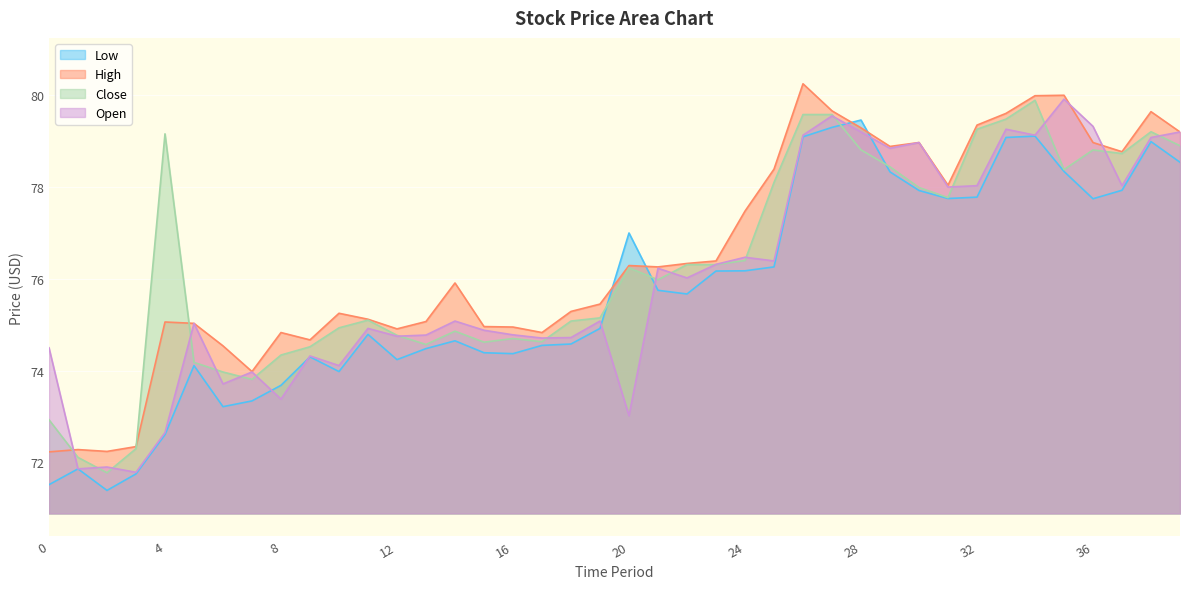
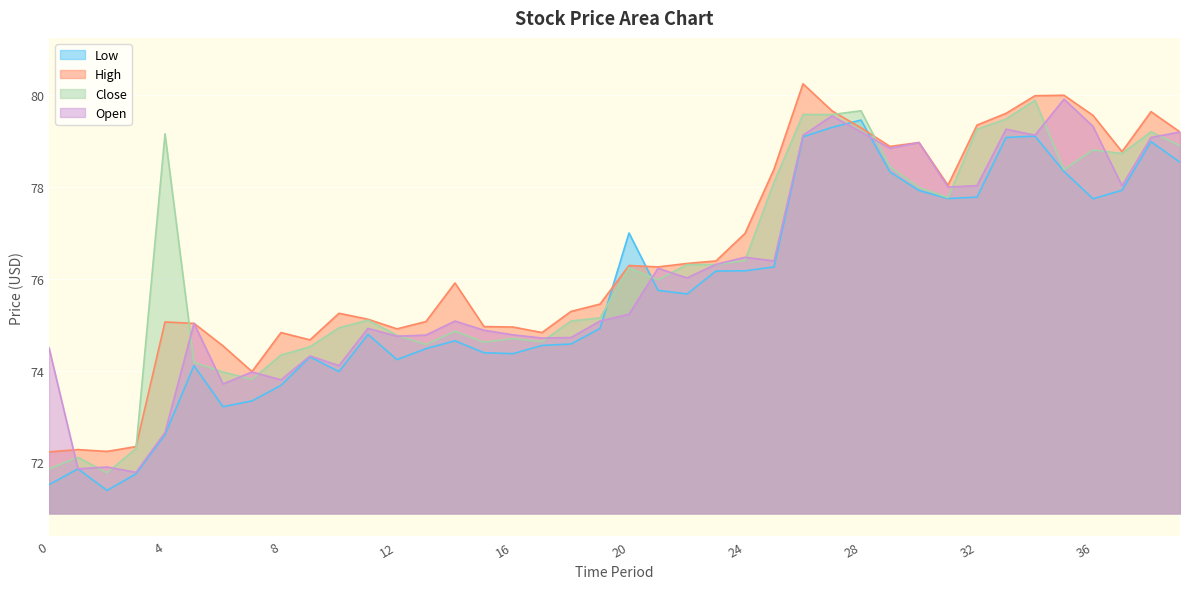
  {
    "Low": {
      "0": 71.5,
      "8": 73.7,
      "12": 74.2,
      "16": 74.4,
      "20": 77.0,
      "24": 76.2,
      "28": 79.5,
      "32": 77.8,
      "36": 77.7
    },
    "High": {
      "0": 72.2,
      "4": 75.1,
      "8": 74.8,
      "12": 74.9,
      "16": 74.9,
-     "24": 77.5,
+     "24": 77.0,
      "28": 79.3,
      "32": 79.3,
-     "36": 79.0
+     "36": 79.6
    },
    "Close": {
-     "0": 72.9,
+     "0": 71.9,
      "4": 79.2,
      "8": 74.3,
      "16": 74.7,
      "24": 76.4,
-     "28": 78.8,
+     "28": 79.7,
      "32": 79.3,
      "36": 78.8
    },
    "Open": {
      "0": 74.5,
-     "8": 73.4,
+     "8": 73.8,
      "16": 74.8,
-     "20": 73.0,
+     "20": 75.2,
      "24": 76.5,
      "28": 79.2,
      "32": 78.0,
      "36": 79.3
    }
  }
